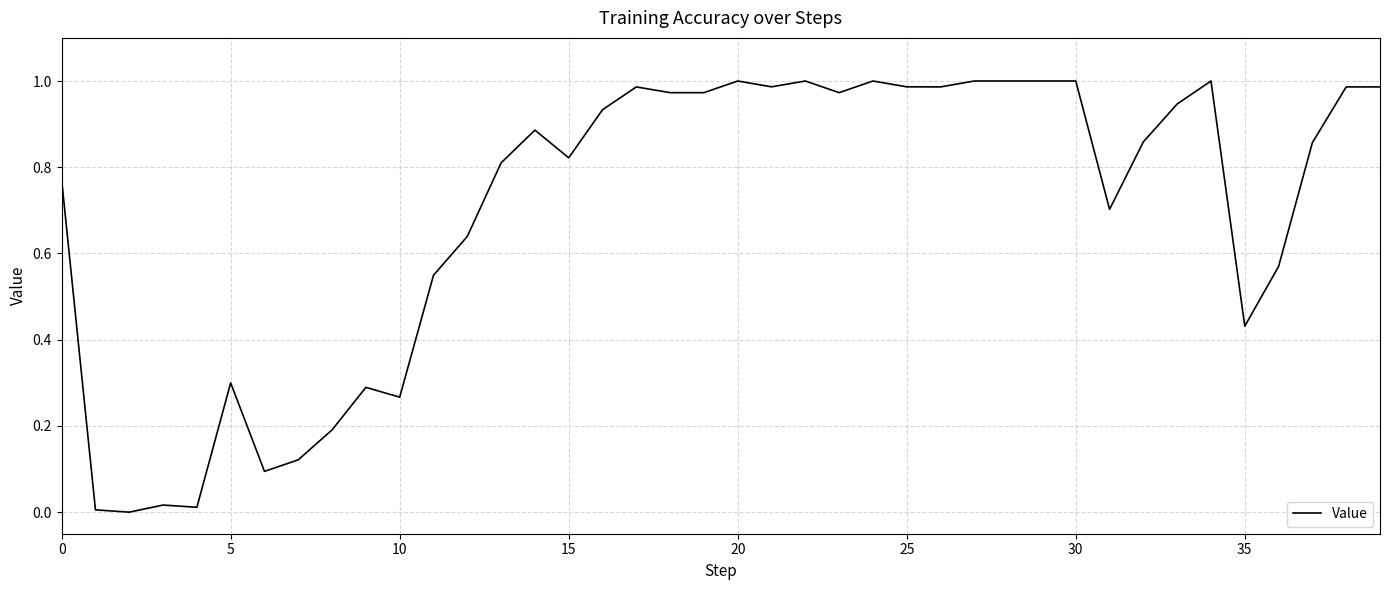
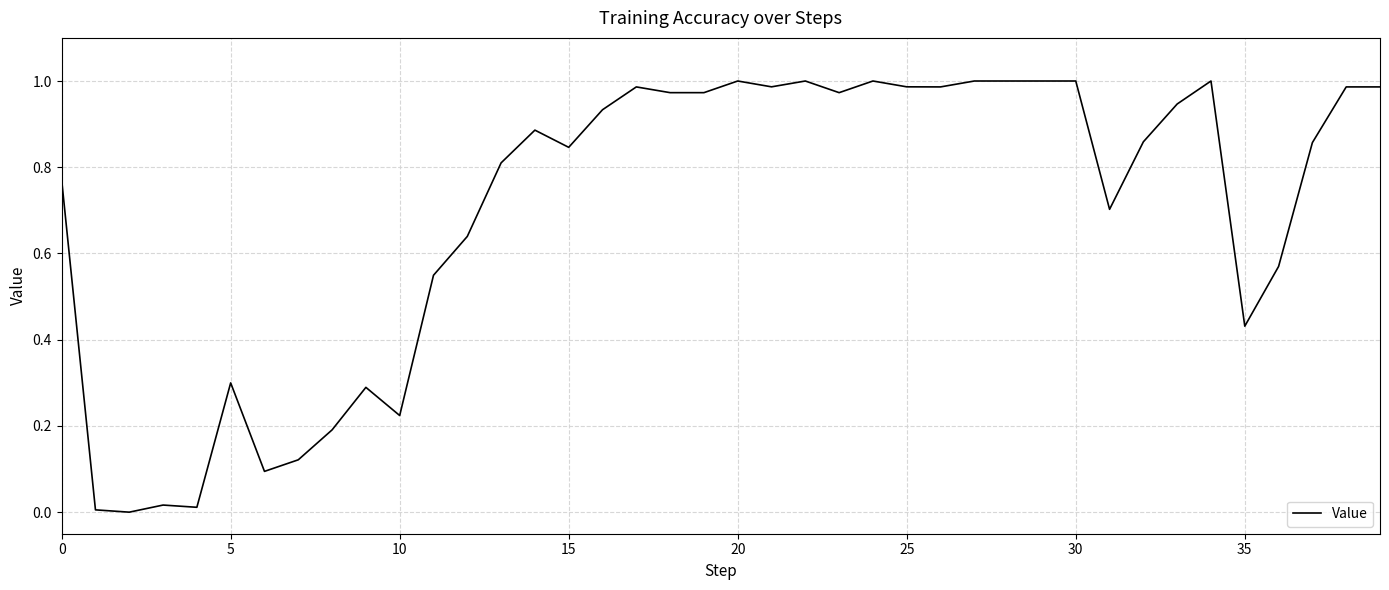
  {
    "0": 0.77,
    "5": 0.30,
-   "10": 0.27,
-   "15": 0.82,
+   "10": 0.22,
+   "15": 0.85,
    "20": 1.00,
    "25": 0.99,
    "30": 1.00,
    "35": 0.43
  }
